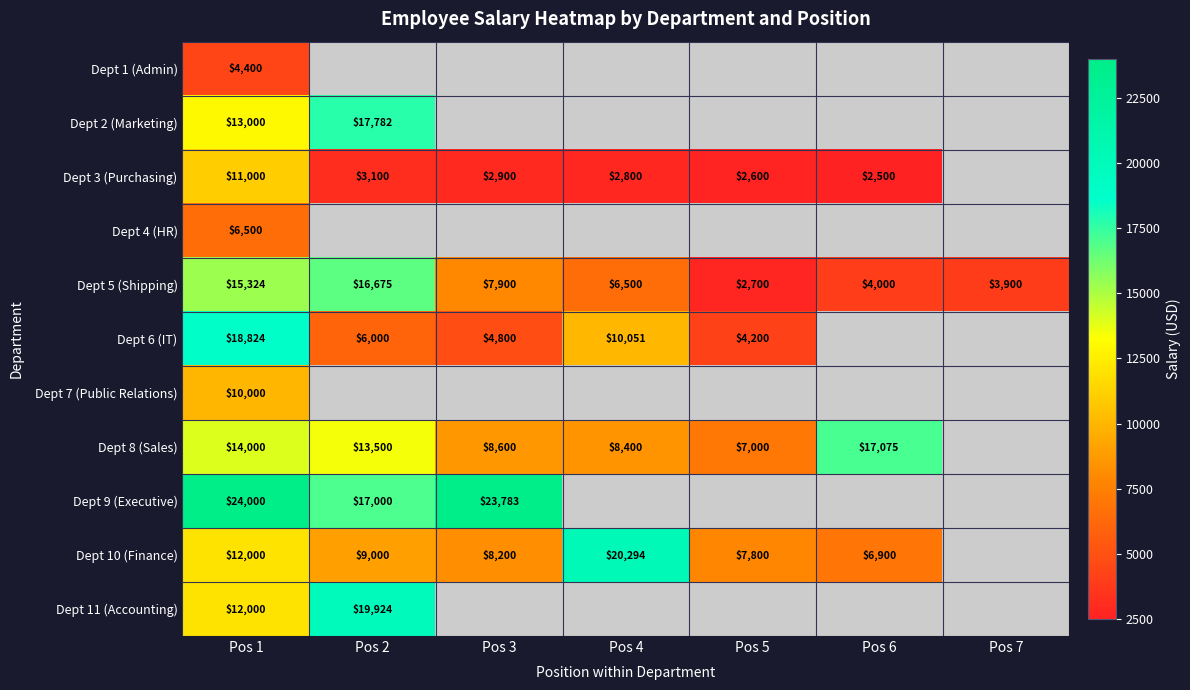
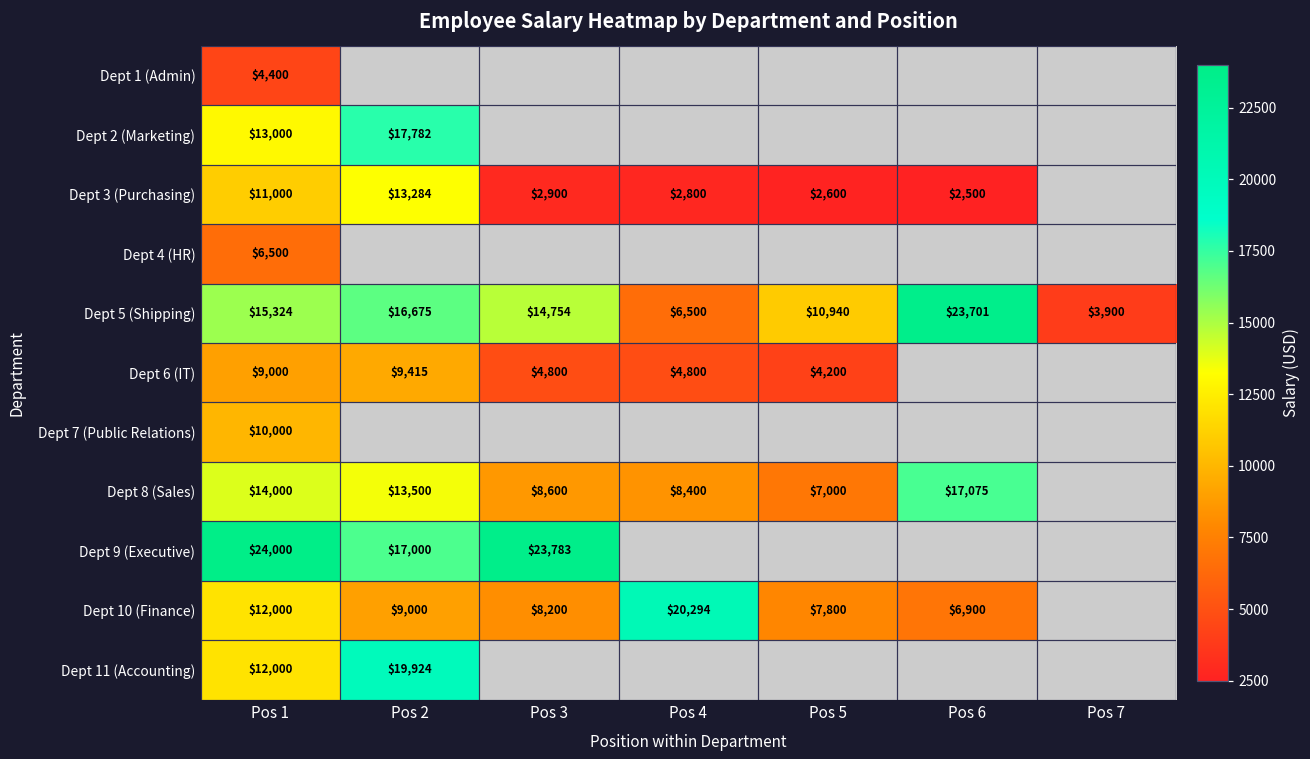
  {
    "Dept 1 (Admin)": {
      "Pos 1": "$4,400"
    },
    "Dept 2 (Marketing)": {
      "Pos 1": "$13,000",
      "Pos 2": "$17,782"
    },
    "Dept 3 (Purchasing)": {
      "Pos 1": "$11,000",
-     "Pos 2": "$3,100",
+     "Pos 2": "$13,284",
      "Pos 3": "$2,900",
      "Pos 4": "$2,800",
      "Pos 5": "$2,600",
      "Pos 6": "$2,500"
    },
    "Dept 4 (HR)": {
      "Pos 1": "$6,500"
    },
    "Dept 5 (Shipping)": {
      "Pos 1": "$15,324",
      "Pos 2": "$16,675",
-     "Pos 3": "$7,900",
+     "Pos 3": "$14,754",
      "Pos 4": "$6,500",
-     "Pos 5": "$2,700",
-     "Pos 6": "$4,000",
+     "Pos 5": "$10,940",
+     "Pos 6": "$23,701",
      "Pos 7": "$3,900"
    },
    "Dept 6 (IT)": {
-     "Pos 1": "$18,824",
-     "Pos 2": "$6,000",
+     "Pos 1": "$9,000",
+     "Pos 2": "$9,415",
      "Pos 3": "$4,800",
-     "Pos 4": "$10,051",
+     "Pos 4": "$4,800",
      "Pos 5": "$4,200"
    },
    "Dept 7 (Public Relations)": {
      "Pos 1": "$10,000"
    },
    "Dept 8 (Sales)": {
      "Pos 1": "$14,000",
      "Pos 2": "$13,500",
      "Pos 3": "$8,600",
      "Pos 4": "$8,400",
      "Pos 5": "$7,000",
      "Pos 6": "$17,075"
    },
    "Dept 9 (Executive)": {
      "Pos 1": "$24,000",
      "Pos 2": "$17,000",
      "Pos 3": "$23,783"
    },
    "Dept 10 (Finance)": {
      "Pos 1": "$12,000",
      "Pos 2": "$9,000",
      "Pos 3": "$8,200",
      "Pos 4": "$20,294",
      "Pos 5": "$7,800",
      "Pos 6": "$6,900"
    },
    "Dept 11 (Accounting)": {
      "Pos 1": "$12,000",
      "Pos 2": "$19,924"
    }
  }
